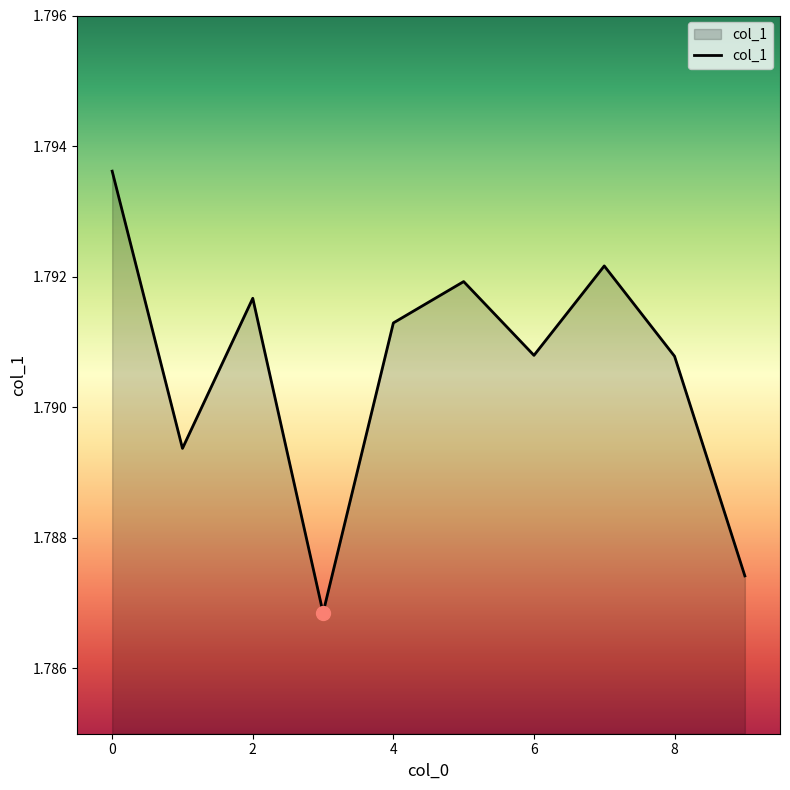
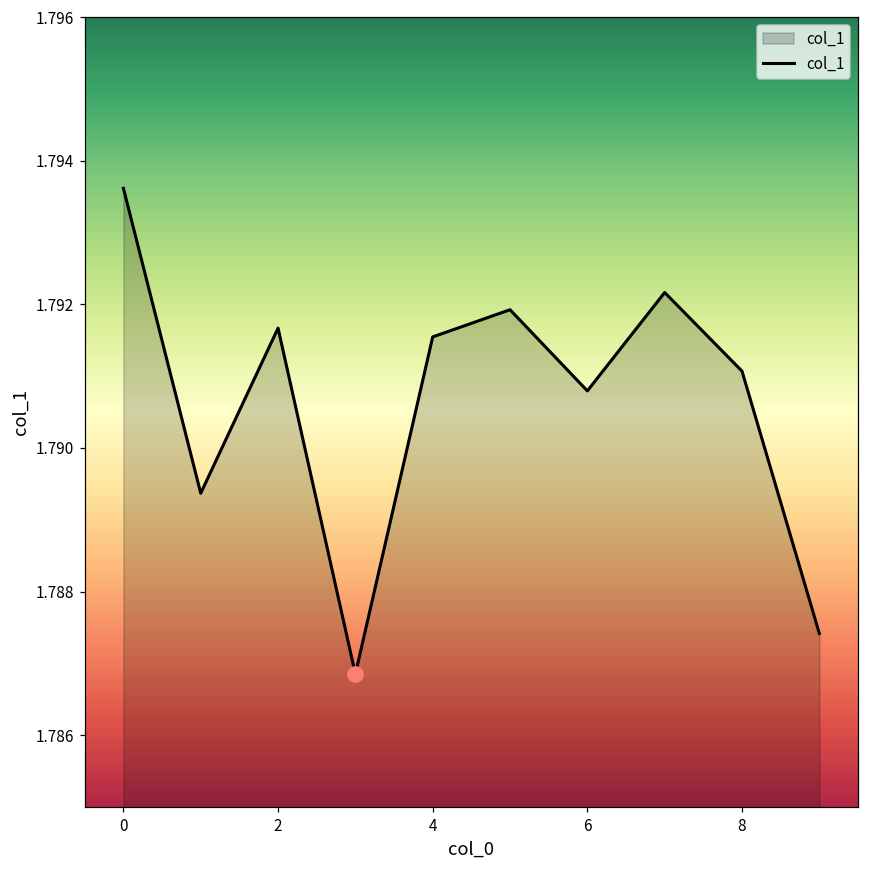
  {
    "col_1": {
      "0": 1.7936,
      "2": 1.7917,
-     "4": 1.7913,
+     "4": 1.7915,
      "6": 1.7908,
-     "8": 1.7908
+     "8": 1.7911
    }
  }
